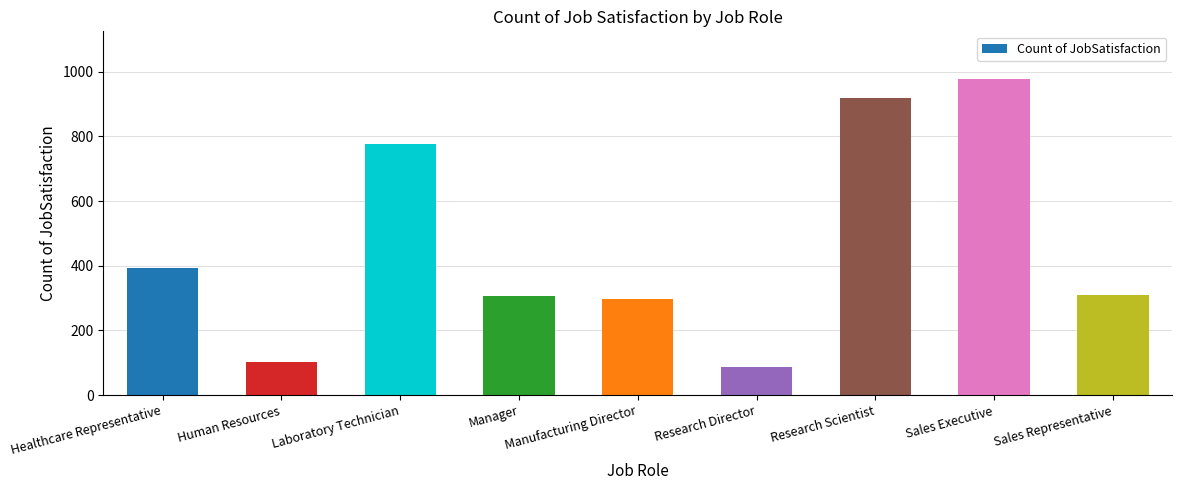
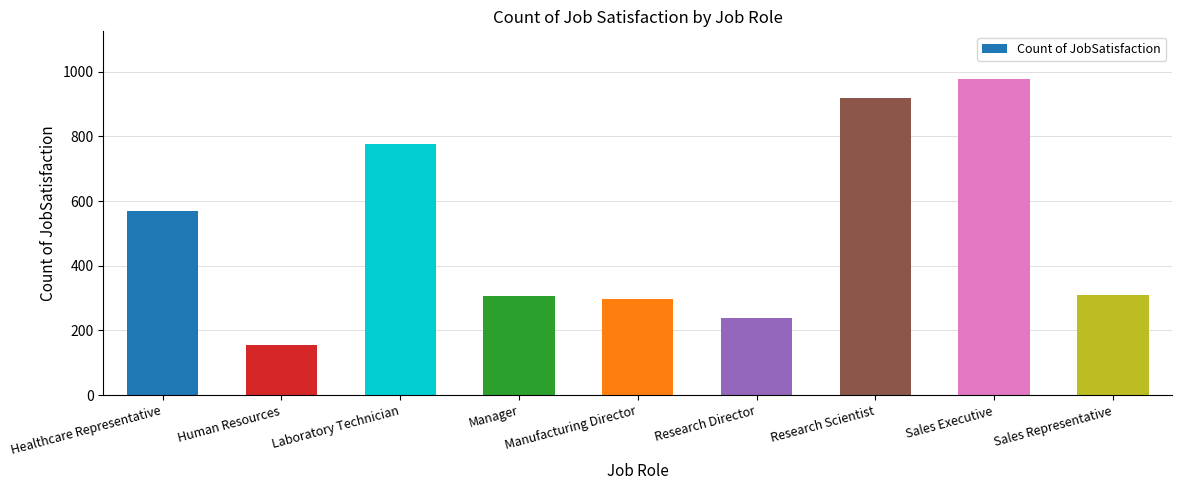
  {
-   "Healthcare Representative": 390,
-   "Human Resources": 100,
+   "Healthcare Representative": 570,
+   "Human Resources": 160,
    "Laboratory Technician": 780,
    "Manager": 310,
    "Manufacturing Director": 300,
-   "Research Director": 90,
+   "Research Director": 240,
    "Research Scientist": 920,
    "Sales Executive": 980,
    "Sales Representative": 310
  }
